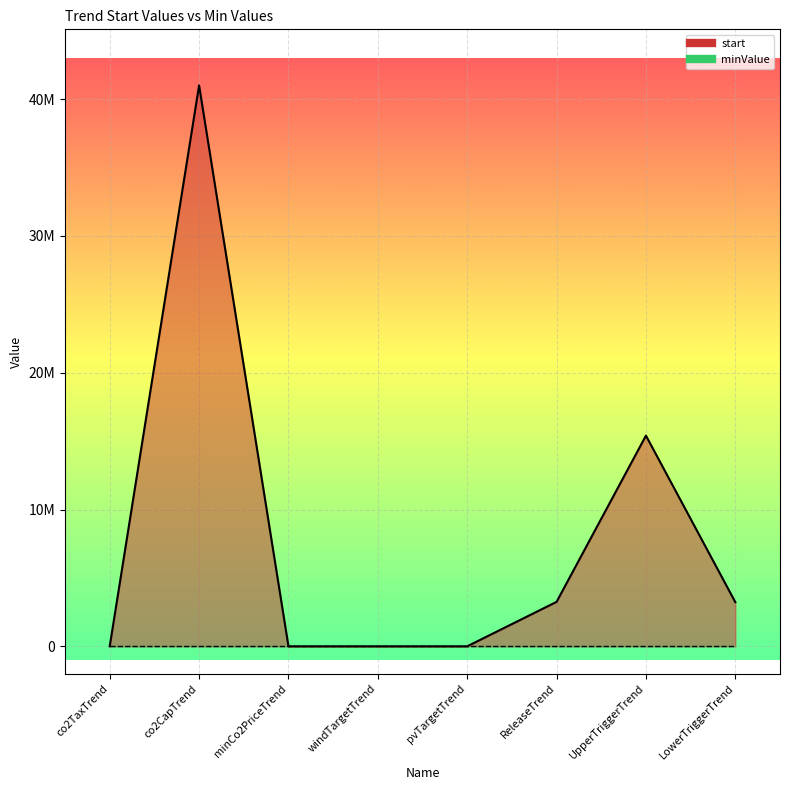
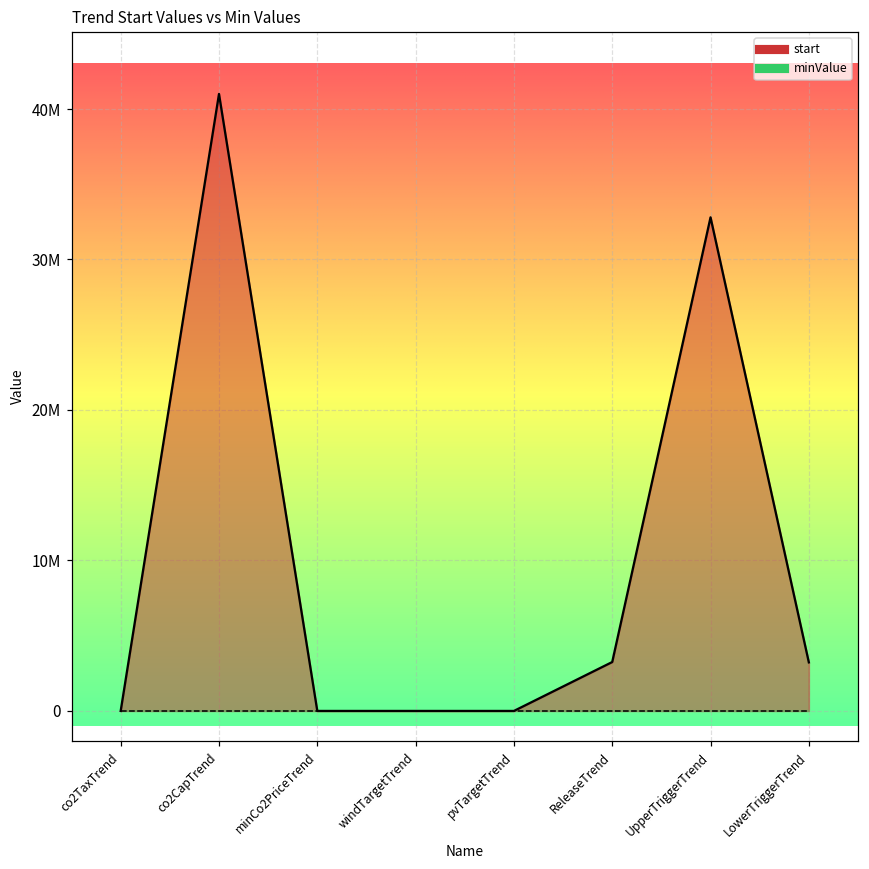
  {
    "start": {
      "co2CapTrend": 41000000,
      "ReleaseTrend": 3300000,
-     "UpperTriggerTrend": 15400000,
+     "UpperTriggerTrend": 32800000,
      "LowerTriggerTrend": 3200000
    },
    "minValue": {
      "co2CapTrend": 0,
      "ReleaseTrend": 0,
      "UpperTriggerTrend": 0,
      "LowerTriggerTrend": 0
    }
  }
